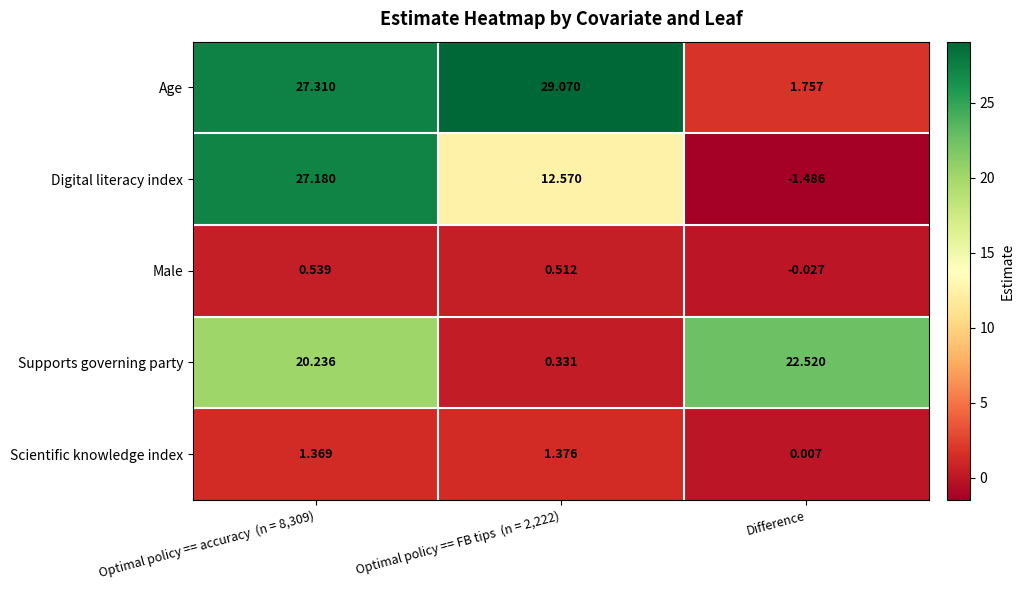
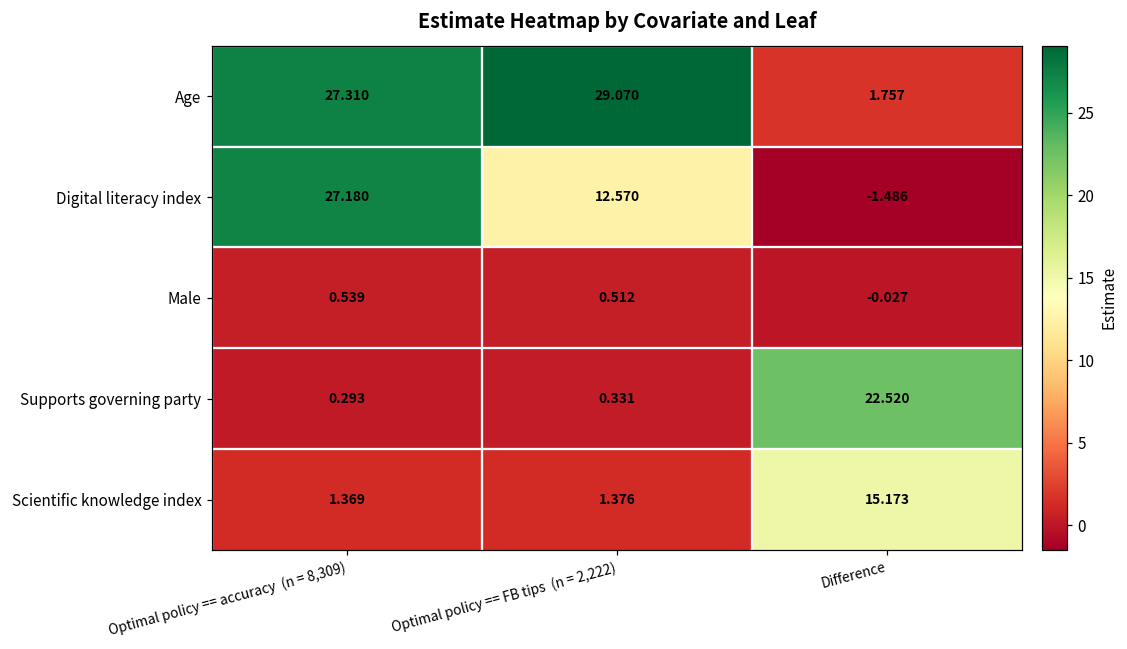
  {
    "Age": {
      "Optimal policy == accuracy (n = 8,309)": 27.310,
      "Optimal policy == FB tips (n = 2,222)": 29.070,
      "Difference": 1.757
    },
    "Digital literacy index": {
      "Optimal policy == accuracy (n = 8,309)": 27.180,
      "Optimal policy == FB tips (n = 2,222)": 12.570,
      "Difference": -1.486
    },
    "Male": {
      "Optimal policy == accuracy (n = 8,309)": 0.539,
      "Optimal policy == FB tips (n = 2,222)": 0.512,
      "Difference": -0.027
    },
    "Supports governing party": {
-     "Optimal policy == accuracy (n = 8,309)": 20.236,
+     "Optimal policy == accuracy (n = 8,309)": 0.293,
      "Optimal policy == FB tips (n = 2,222)": 0.331,
      "Difference": 22.520
    },
    "Scientific knowledge index": {
      "Optimal policy == accuracy (n = 8,309)": 1.369,
      "Optimal policy == FB tips (n = 2,222)": 1.376,
-     "Difference": 0.007
+     "Difference": 15.173
    }
  }
